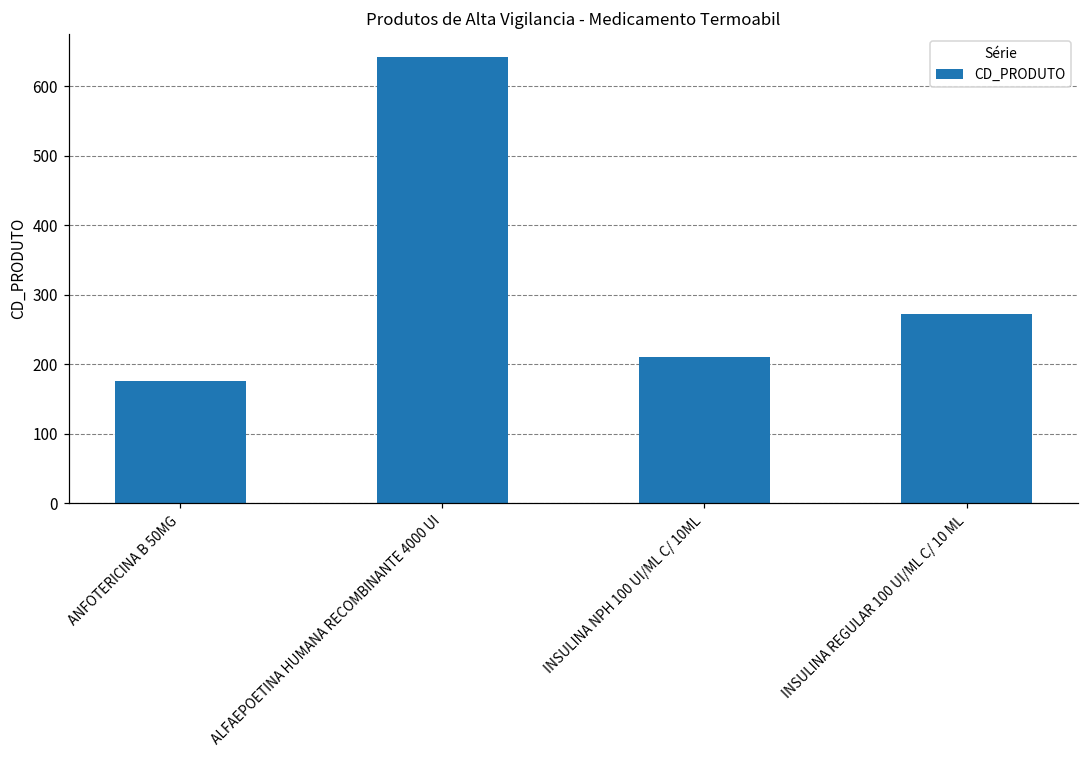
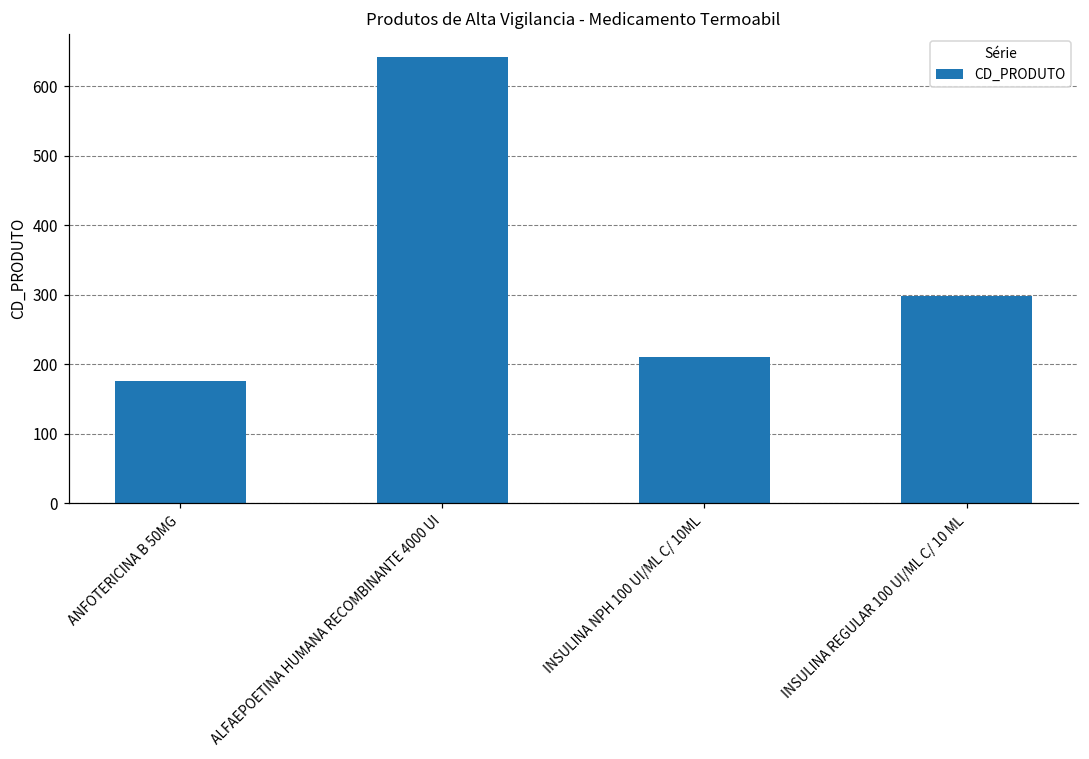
  {
    "ANFOTERICINA B 50MG": 180,
    "ALFAEPOETINA HUMANA RECOMBINANTE 4000 UI": 640,
    "INSULINA NPH 100 UI/ML C/ 10ML": 210,
-   "INSULINA REGULAR 100 UI/ML C/ 10 ML": 270
+   "INSULINA REGULAR 100 UI/ML C/ 10 ML": 300
  }
